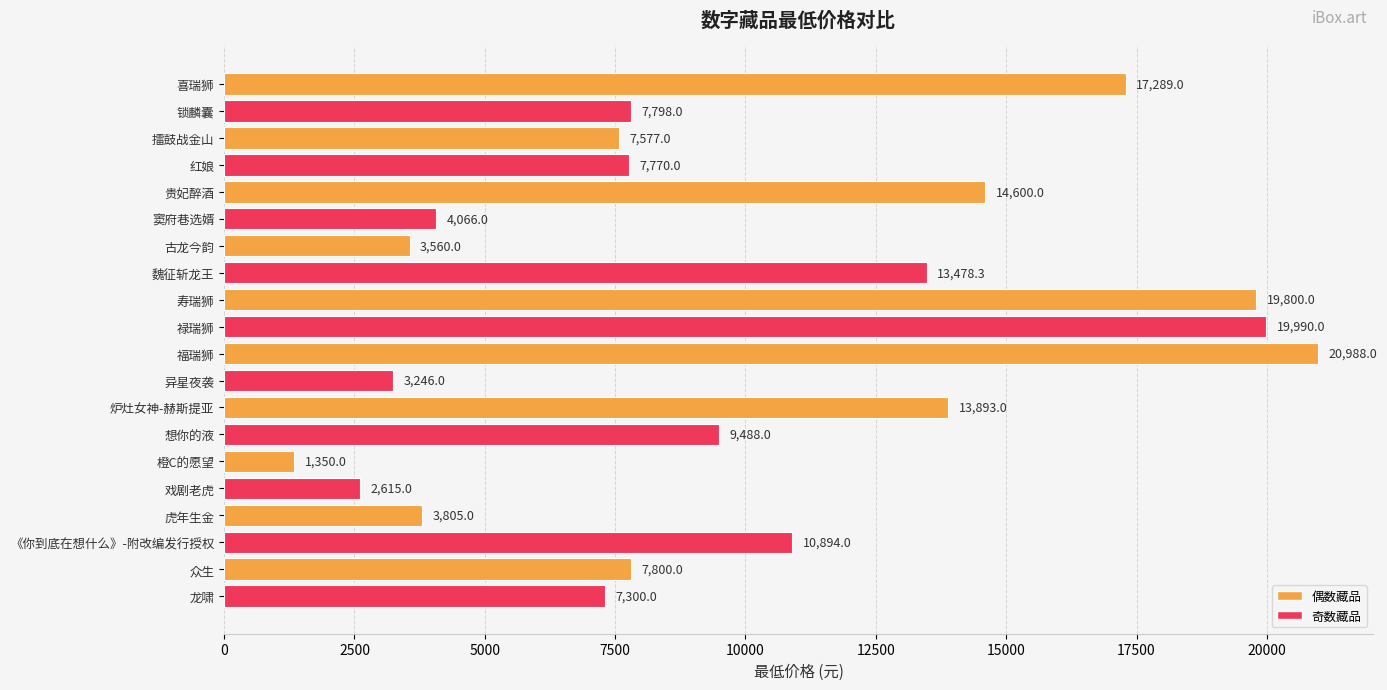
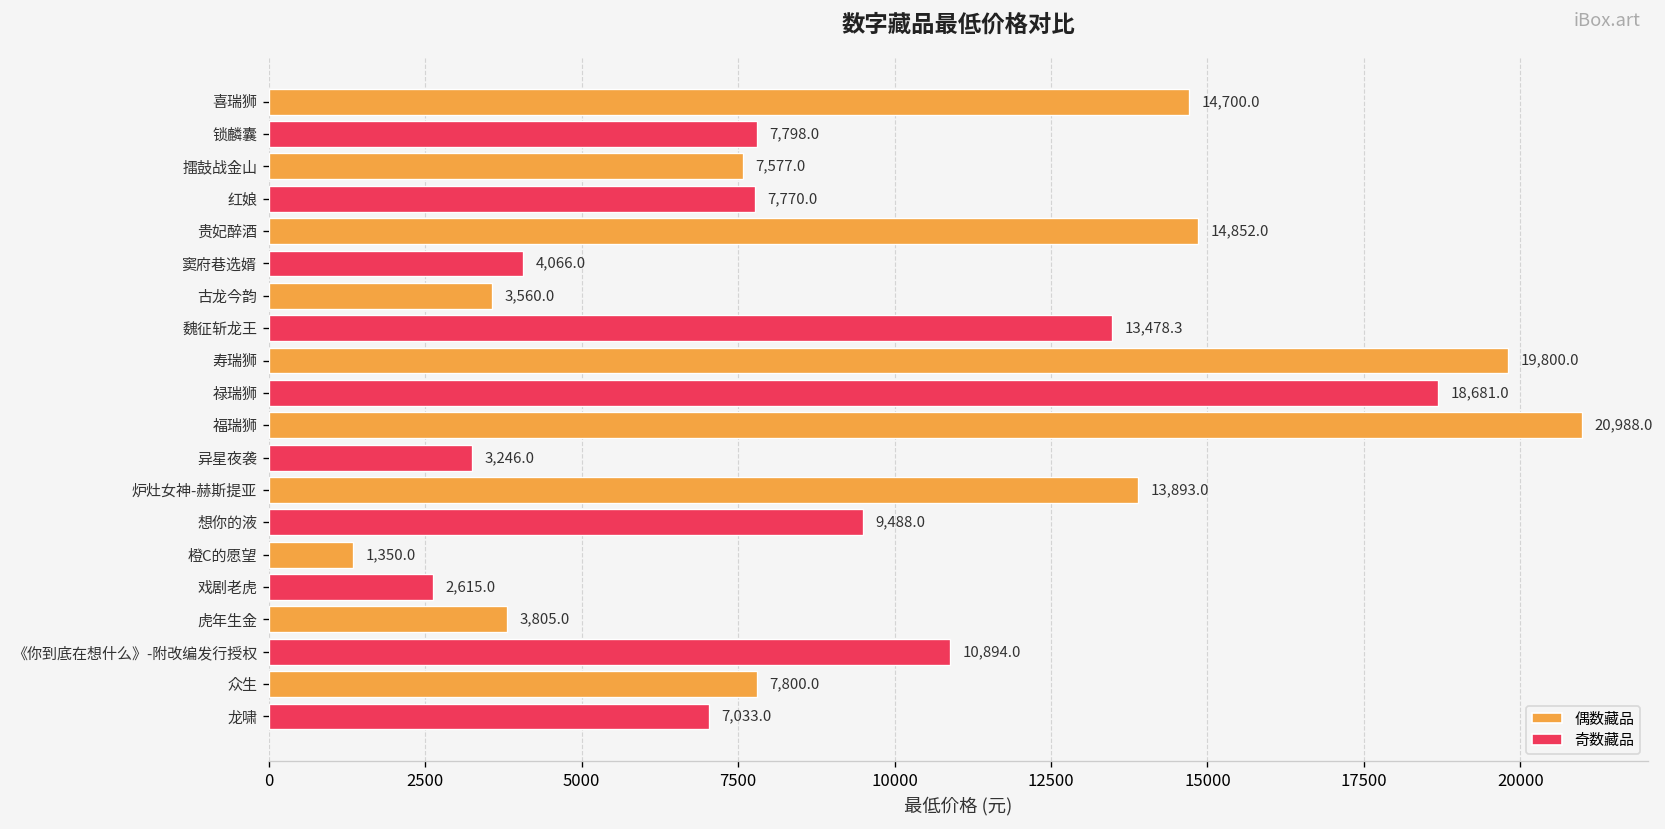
  {
-   "喜瑞狮": "17,289.0",
+   "喜瑞狮": "14,700.0",
    "锁麟囊": "7,798.0",
    "擂鼓战金山": "7,577.0",
    "红娘": "7,770.0",
-   "贵妃醉酒": "14,600.0",
+   "贵妃醉酒": "14,852.0",
    "窦府巷选婿": "4,066.0",
    "古龙今韵": "3,560.0",
    "魏征斩龙王": "13,478.3",
    "寿瑞狮": "19,800.0",
-   "禄瑞狮": "19,990.0",
+   "禄瑞狮": "18,681.0",
    "福瑞狮": "20,988.0",
    "异星夜袭": "3,246.0",
    "炉灶女神-赫斯提亚": "13,893.0",
    "想你的液": "9,488.0",
    "橙C的愿望": "1,350.0",
    "戏剧老虎": "2,615.0",
    "虎年生金": "3,805.0",
    "《你到底在想什么》-附改编发行授权": "10,894.0",
    "众生": "7,800.0",
-   "龙啸": "7,300.0"
+   "龙啸": "7,033.0"
  }
